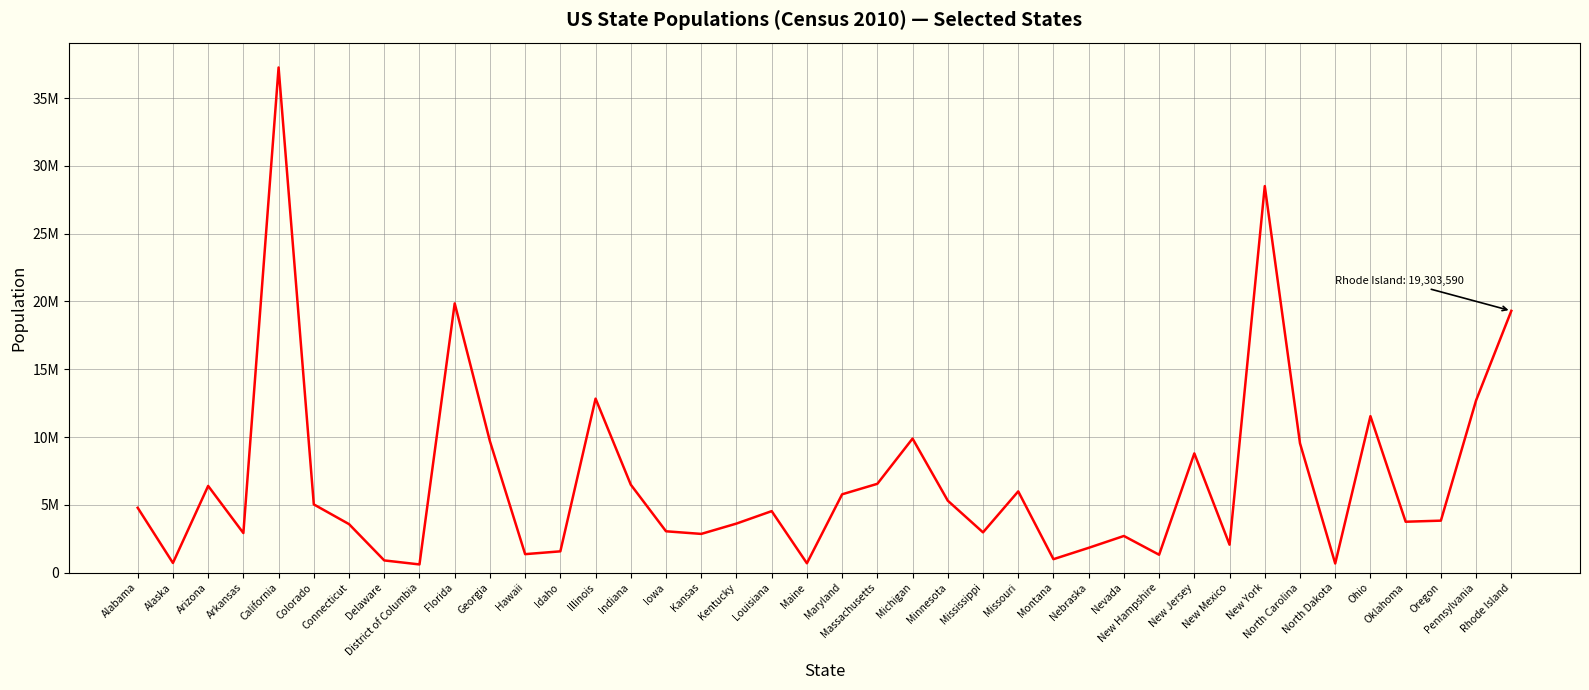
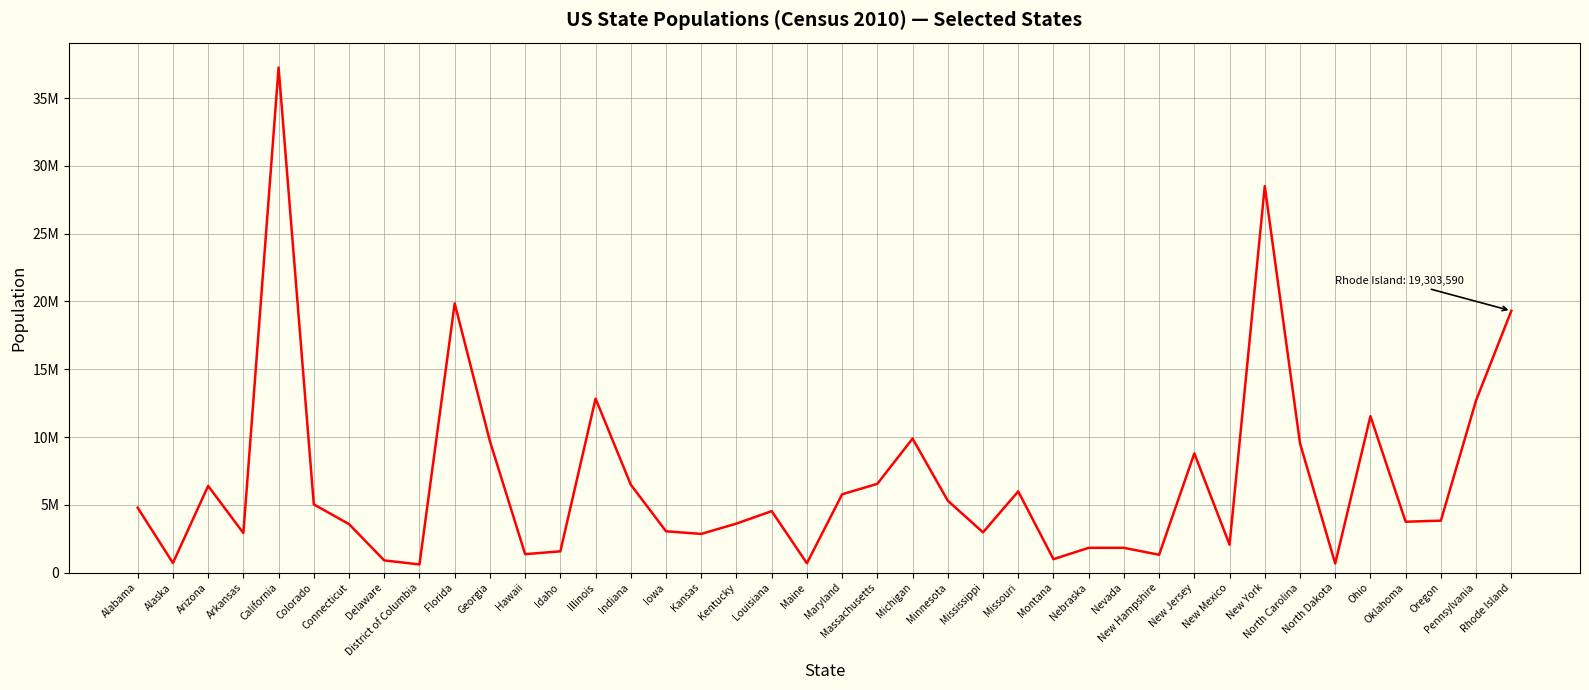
  {
    "Alabama": 4800000,
    "Alaska": 700000,
    "Arizona": 6400000,
    "Arkansas": 2900000,
    "California": 37300000,
    "Colorado": 5000000,
    "Connecticut": 3600000,
    "Delaware": 900000,
    "District of Columbia": 600000,
    "Florida": 19900000,
    "Georgia": 9700000,
    "Hawaii": 1400000,
    "Idaho": 1600000,
    "Illinois": 12800000,
    "Indiana": 6500000,
    "Iowa": 3000000,
    "Kansas": 2900000,
    "Kentucky": 3600000,
    "Louisiana": 4500000,
    "Maine": 700000,
    "Maryland": 5800000,
    "Massachusetts": 6500000,
    "Michigan": 9900000,
    "Minnesota": 5300000,
    "Mississippi": 3000000,
    "Missouri": 6000000,
    "Montana": 1000000,
    "Nebraska": 1800000,
-   "Nevada": 2700000,
+   "Nevada": 1800000,
    "New Hampshire": 1300000,
    "New Jersey": 8800000,
    "New Mexico": 2100000,
    "New York": 28500000,
    "North Carolina": 9500000,
    "North Dakota": 700000,
    "Ohio": 11500000,
    "Oklahoma": 3800000,
    "Oregon": 3800000,
    "Pennsylvania": 12700000
  }
